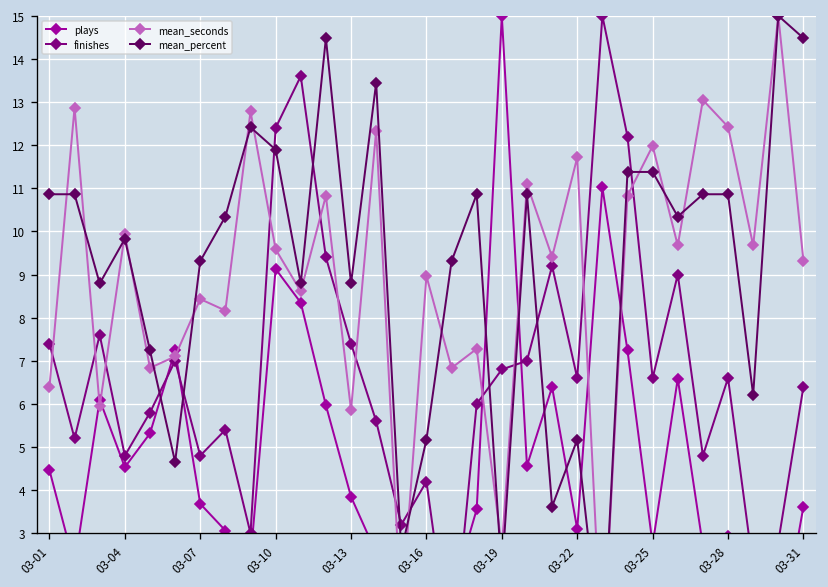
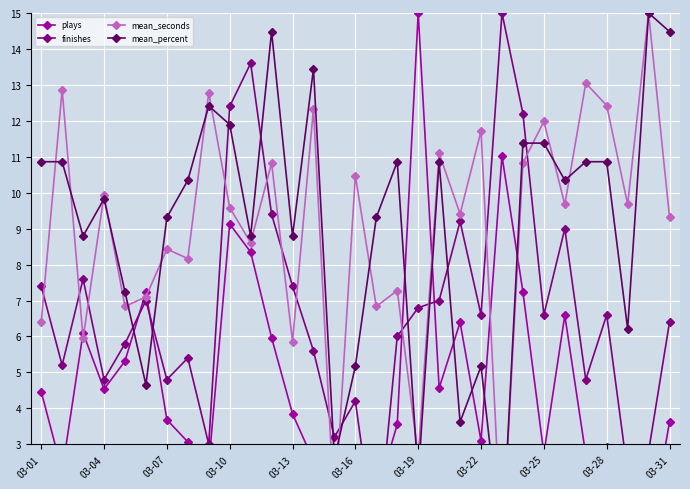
  {
    "mean_seconds": {
      "03-01": 6.4,
      "03-04": 9.9,
      "03-07": 8.4,
      "03-10": 9.6,
      "03-13": 5.9,
-     "03-16": 9.0,
+     "03-16": 10.5,
      "03-22": 11.7,
      "03-25": 12.0,
      "03-28": 12.4,
      "03-31": 9.3
    }
  }
